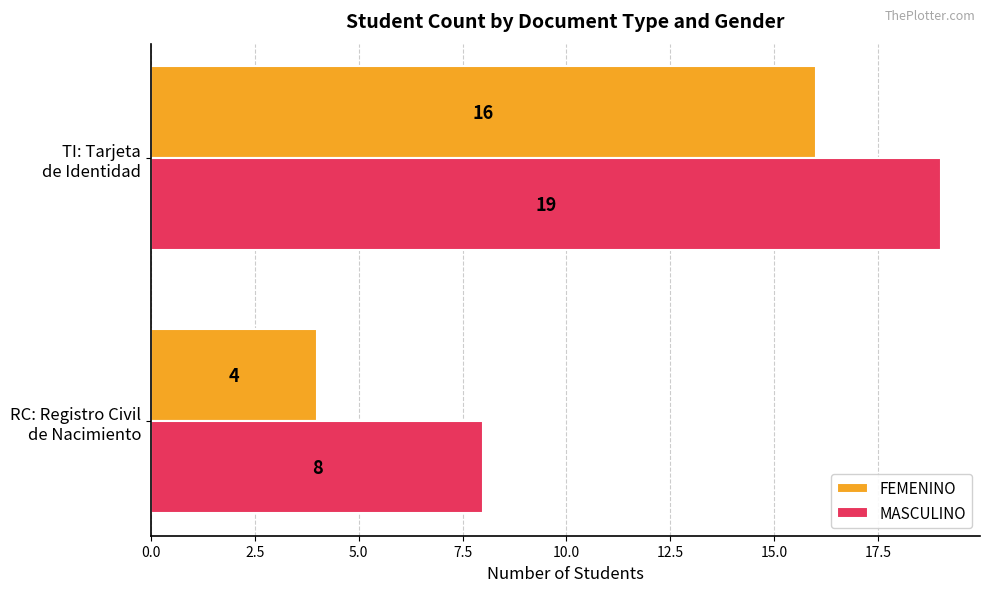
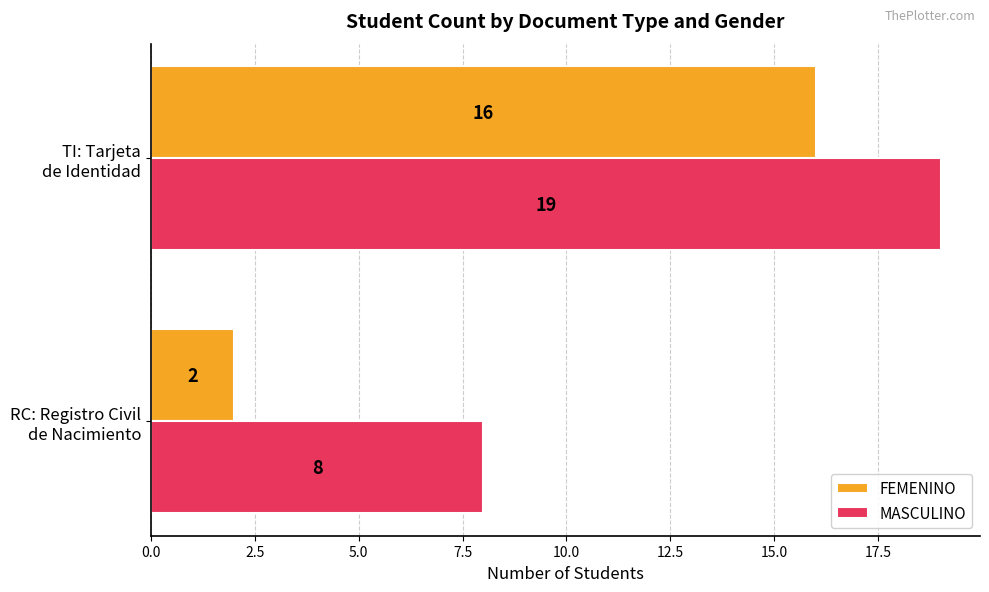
  {
    "FEMENINO": {
      "TI: Tarjeta de Identidad": 16,
-     "RC: Registro Civil de Nacimiento": 4
+     "RC: Registro Civil de Nacimiento": 2
    },
    "MASCULINO": {
      "TI: Tarjeta de Identidad": 19,
      "RC: Registro Civil de Nacimiento": 8
    }
  }
